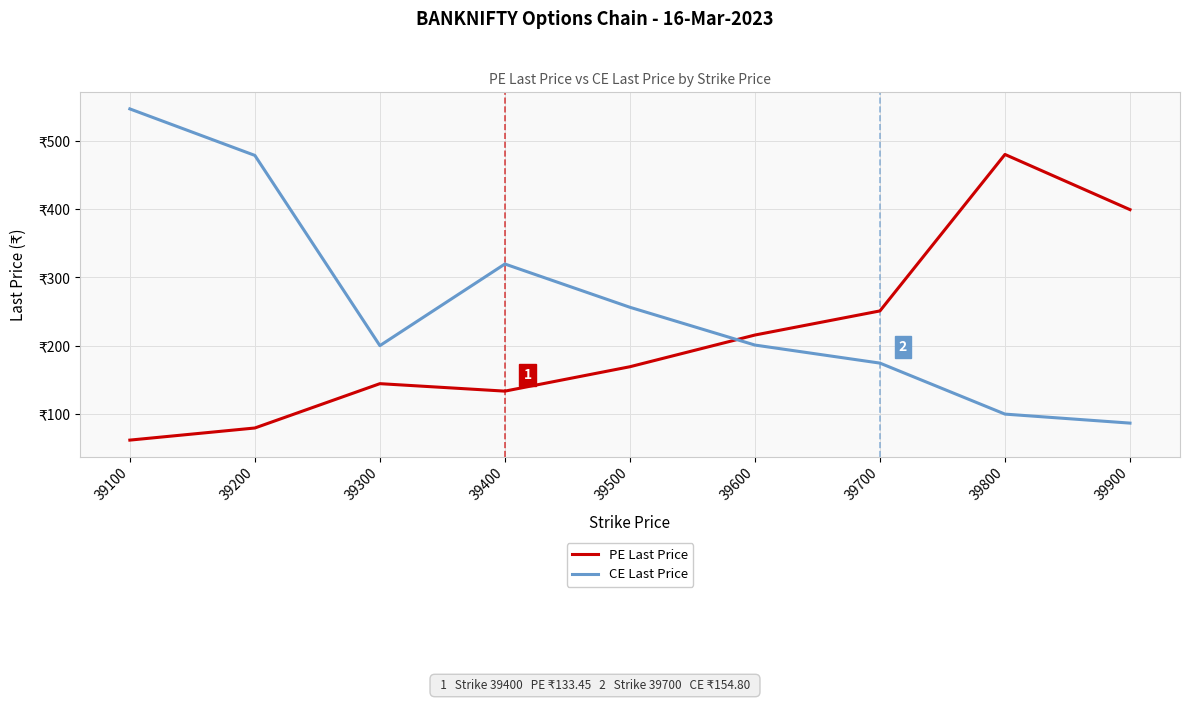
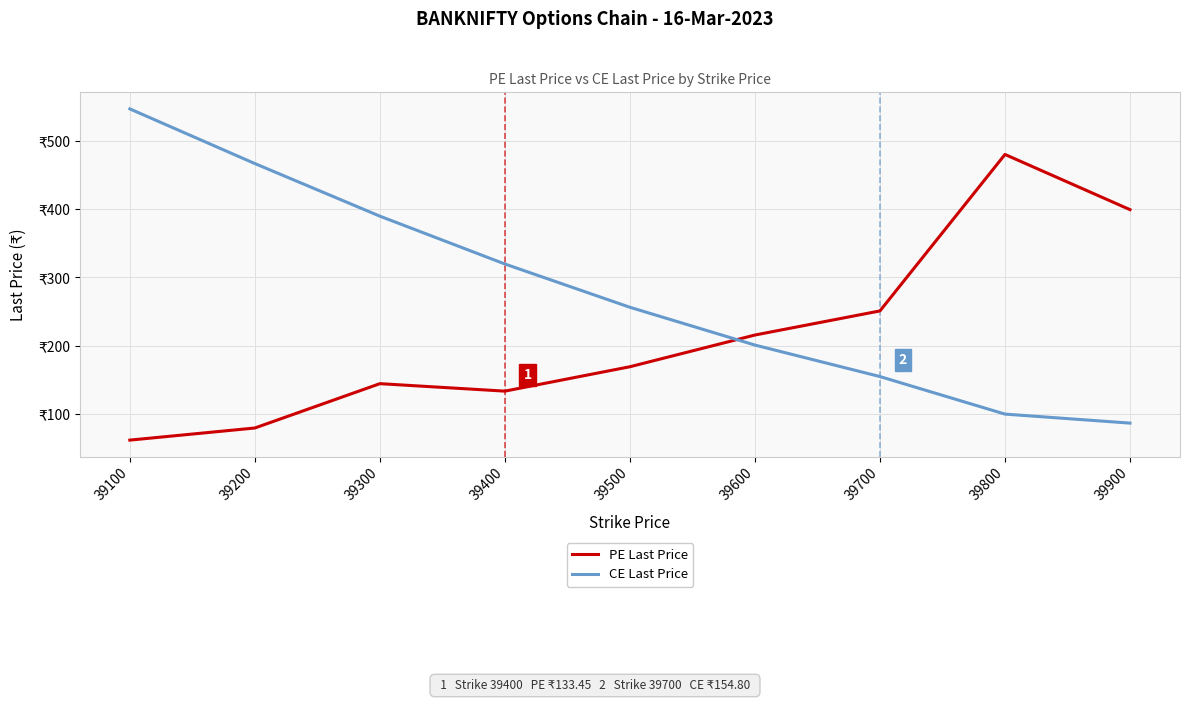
  {
    "PE Last Price": {
      "39100": "₹60",
      "39200": "₹80",
      "39300": "₹140",
      "39500": "₹170",
      "39600": "₹220",
      "39700": "₹250",
      "39800": "₹480",
      "39900": "₹400"
    },
    "CE Last Price": {
      "39100": "₹550",
-     "39200": "₹480",
-     "39300": "₹200",
+     "39200": "₹470",
+     "39300": "₹390",
      "39400": "₹320",
      "39500": "₹260",
      "39600": "₹200",
-     "39700": "₹170",
+     "39700": "₹150",
      "39800": "₹100",
      "39900": "₹90"
    }
  }
